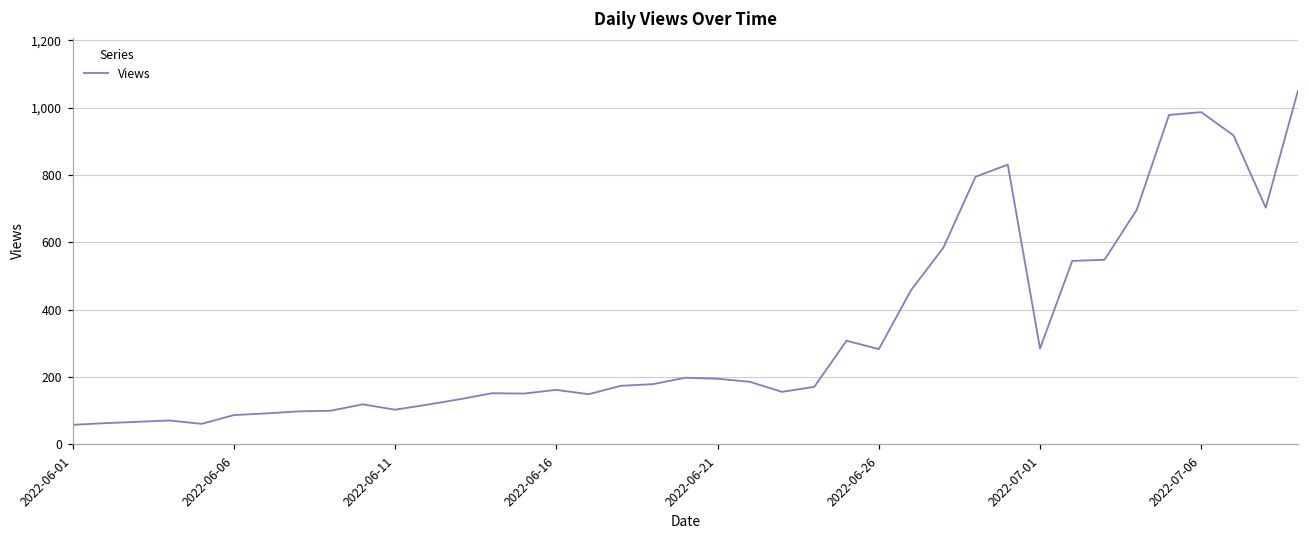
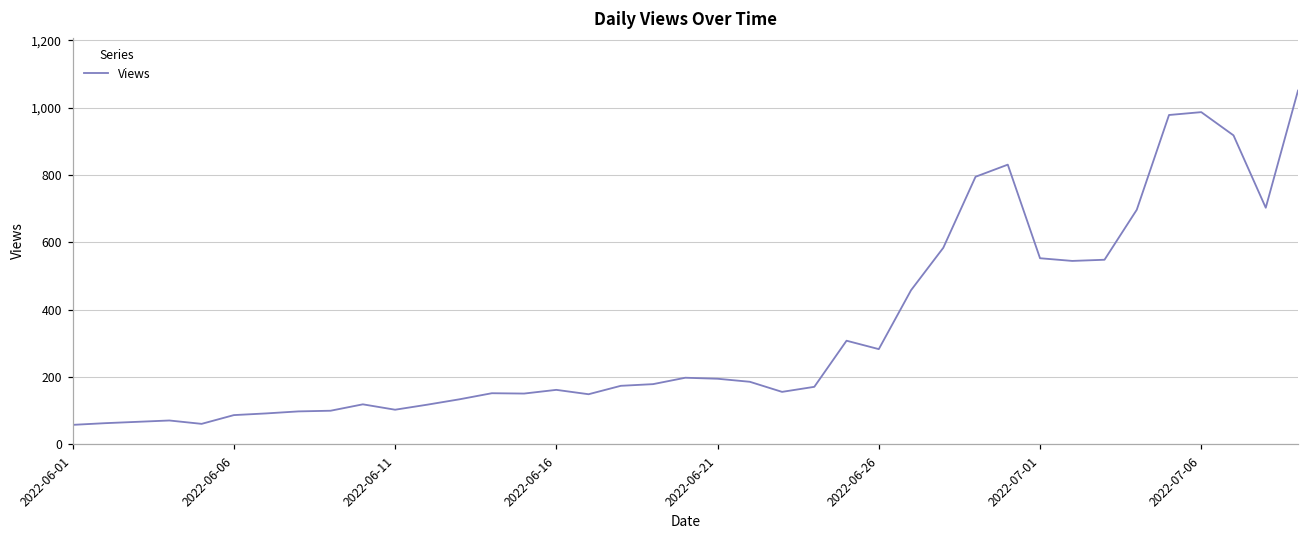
  {
    "2022-06-01": 60,
    "2022-06-06": 90,
    "2022-06-11": 100,
    "2022-06-16": 160,
    "2022-06-21": 200,
    "2022-06-26": 280,
-   "2022-07-01": 290,
+   "2022-07-01": 550,
    "2022-07-06": 990
  }
